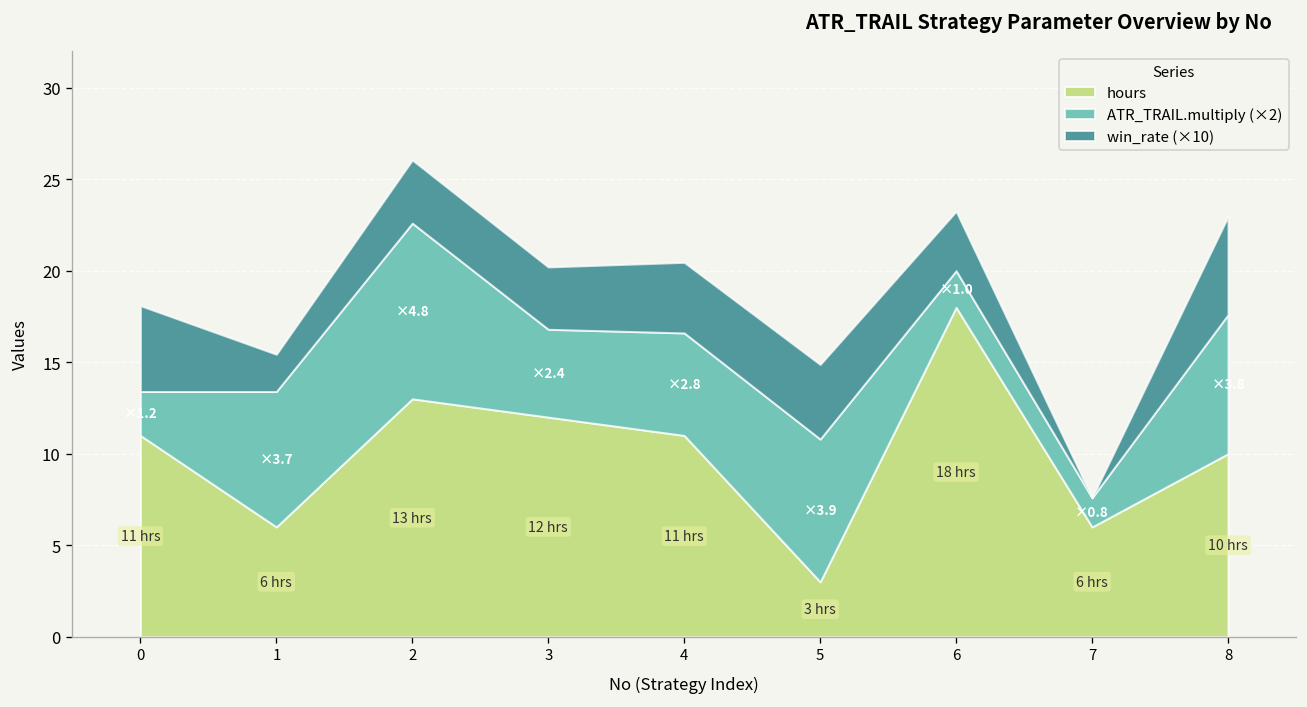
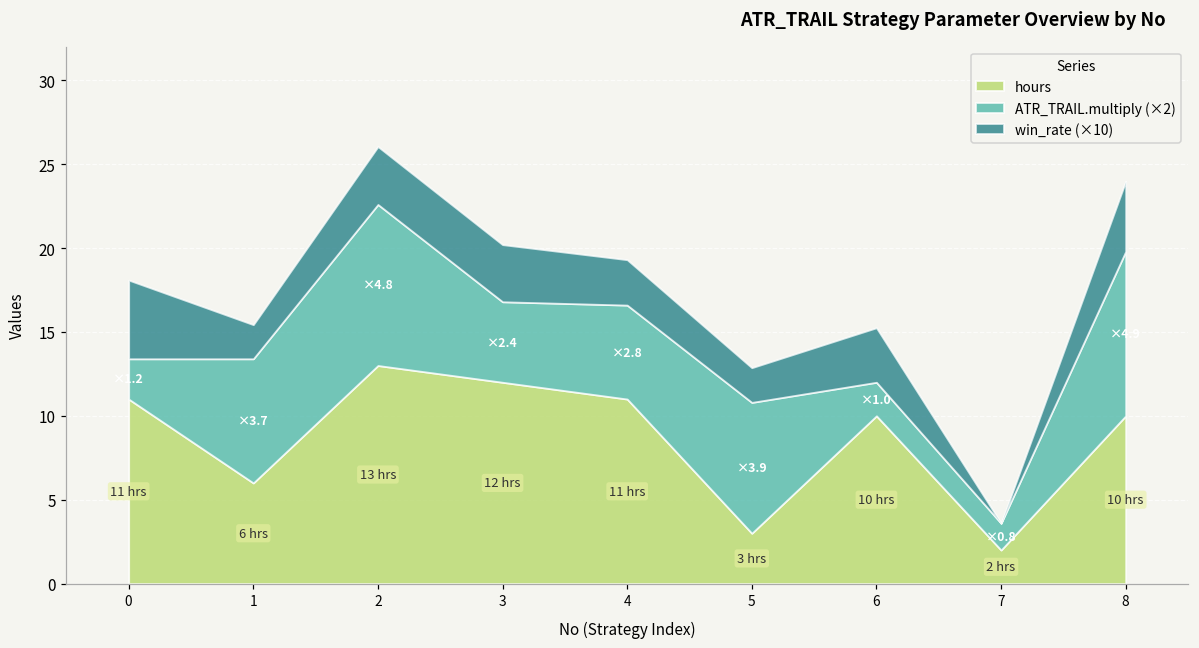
  {
    "hours": {
-     "6": 18,
-     "7": 6
+     "6": 10,
+     "7": 2
    },
    "ATR_TRAIL.multiply (×2)": {
      "0": 2.4,
      "1": 7.4,
      "2": 9.6,
      "3": 4.8,
      "4": 5.6,
      "5": 7.8,
-     "8": 7.6
+     "8": 9.8
    },
    "win_rate (×10)": {
      "0": 4.7,
      "1": 2.0,
      "2": 3.5,
      "3": 3.4,
-     "4": 3.9,
-     "5": 4.1,
+     "4": 2.7,
+     "5": 2.1,
      "6": 3.3,
-     "8": 5.4
+     "8": 4.2
    }
  }
